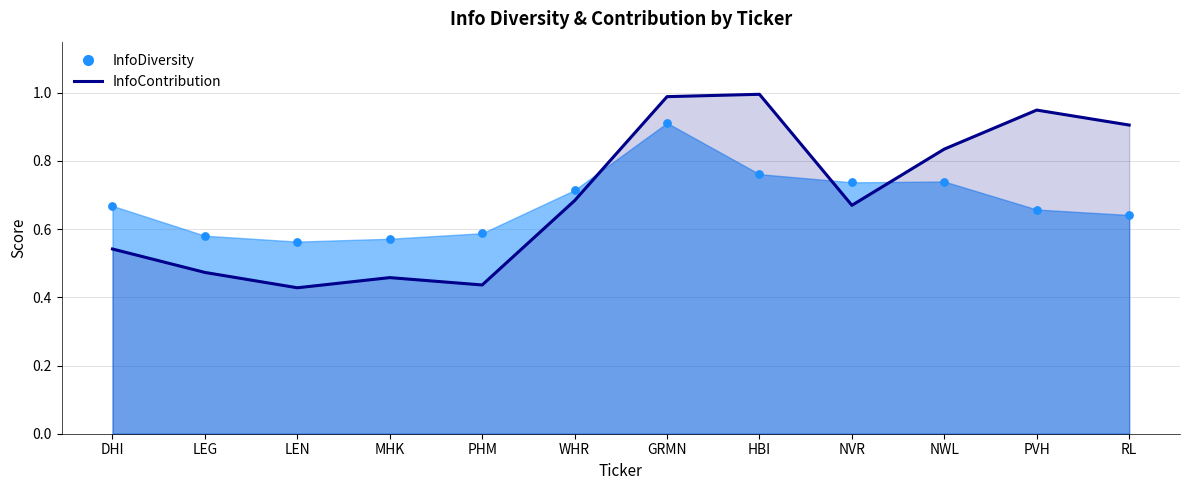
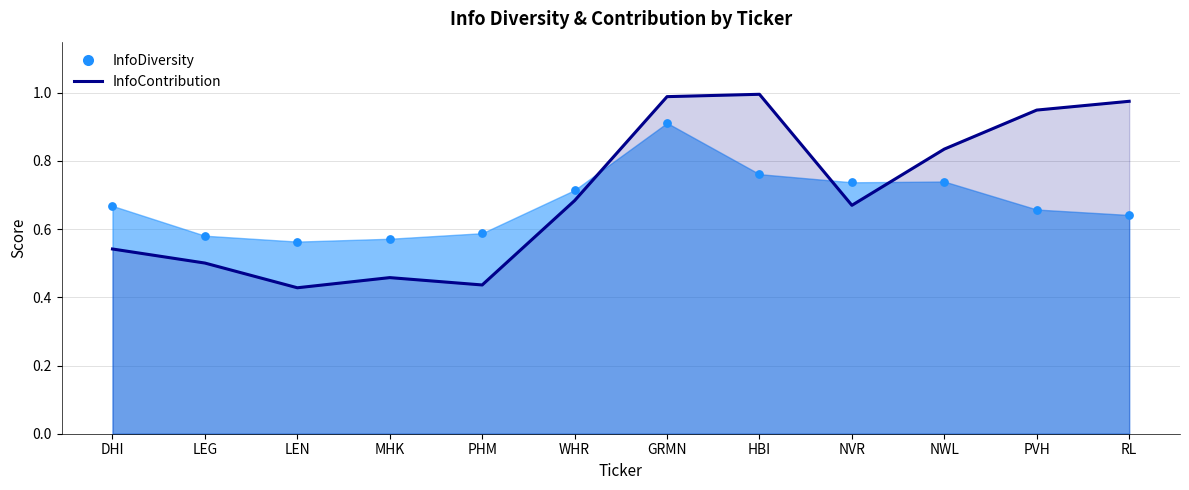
  {
    "InfoContribution": {
      "DHI": 0.54,
-     "LEG": 0.47,
+     "LEG": 0.50,
      "LEN": 0.43,
      "MHK": 0.46,
      "PHM": 0.44,
      "WHR": 0.68,
      "GRMN": 0.99,
      "HBI": 1.00,
      "NVR": 0.67,
      "NWL": 0.83,
      "PVH": 0.95,
-     "RL": 0.91
+     "RL": 0.98
    }
  }
